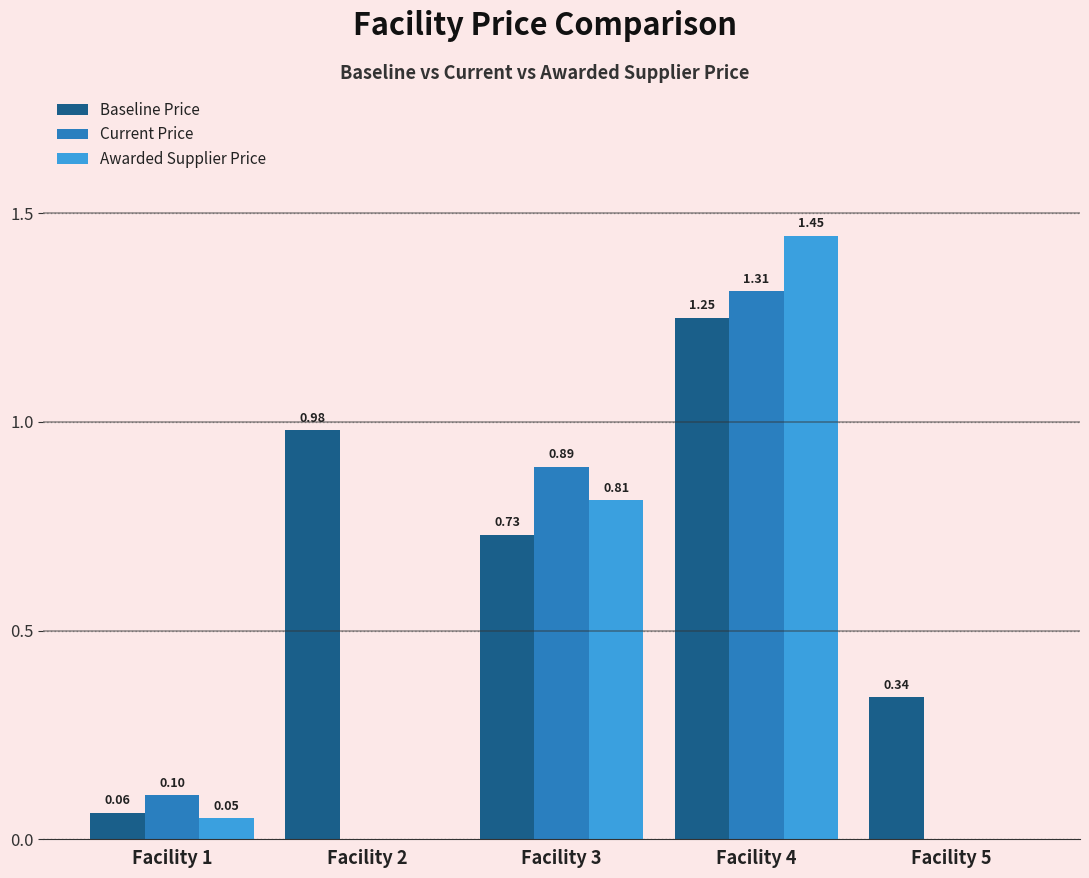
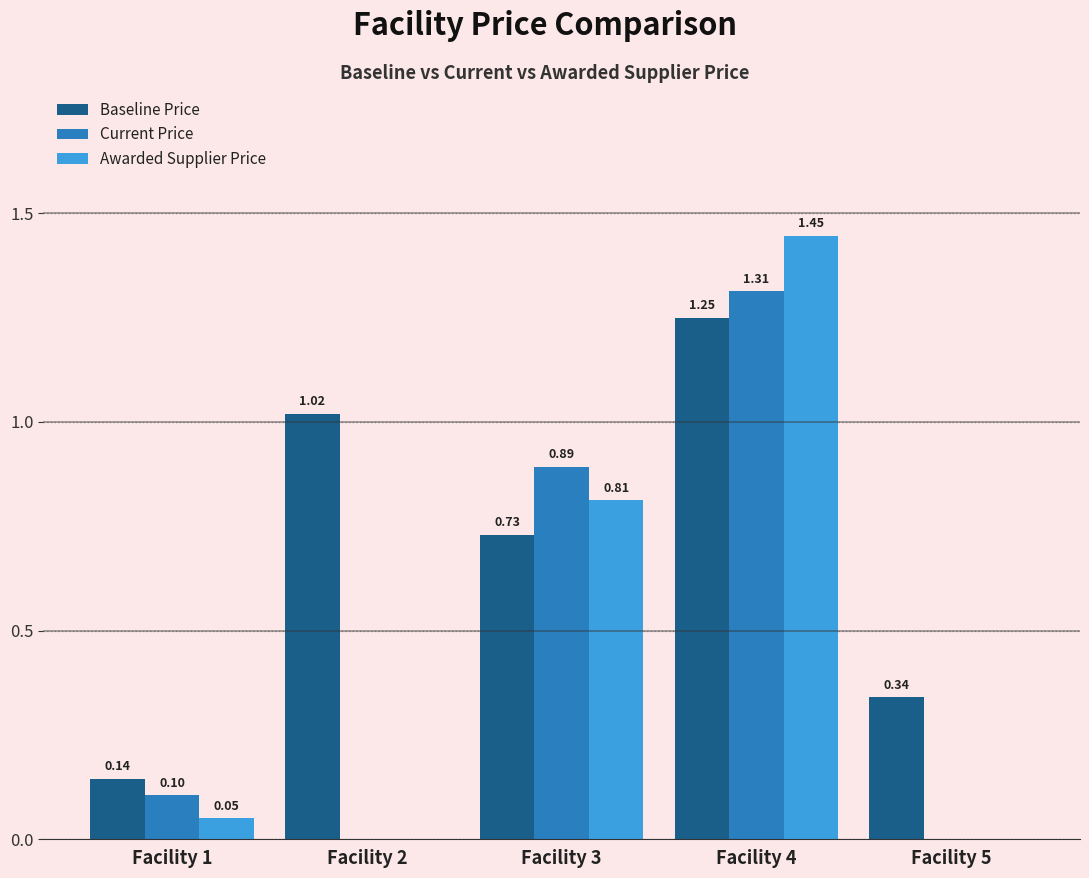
  {
    "Baseline Price": {
-     "Facility 1": 0.06,
-     "Facility 2": 0.98,
+     "Facility 1": 0.14,
+     "Facility 2": 1.02,
      "Facility 3": 0.73,
      "Facility 4": 1.25,
      "Facility 5": 0.34
    }
  }
